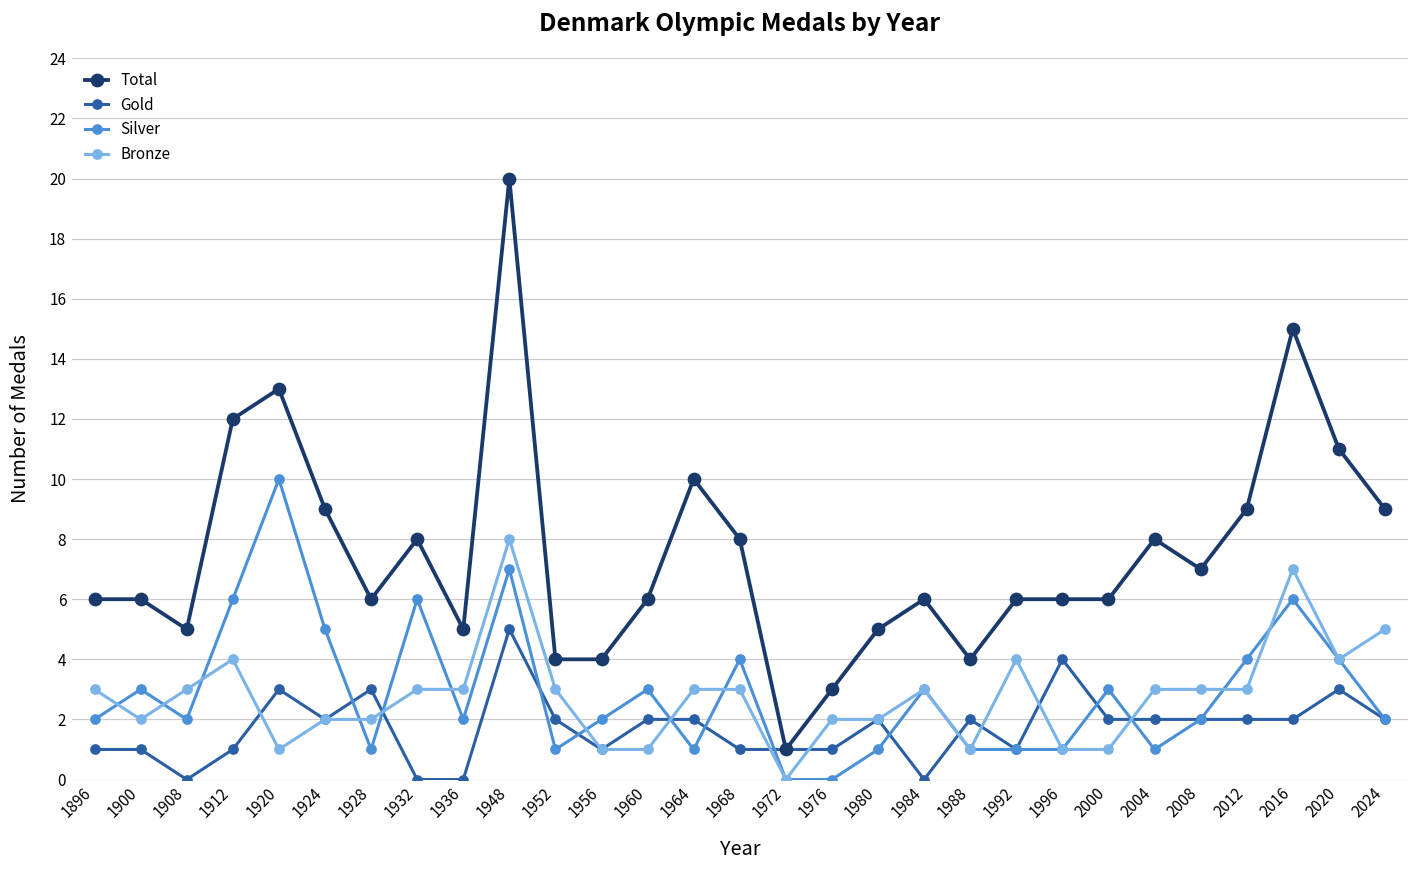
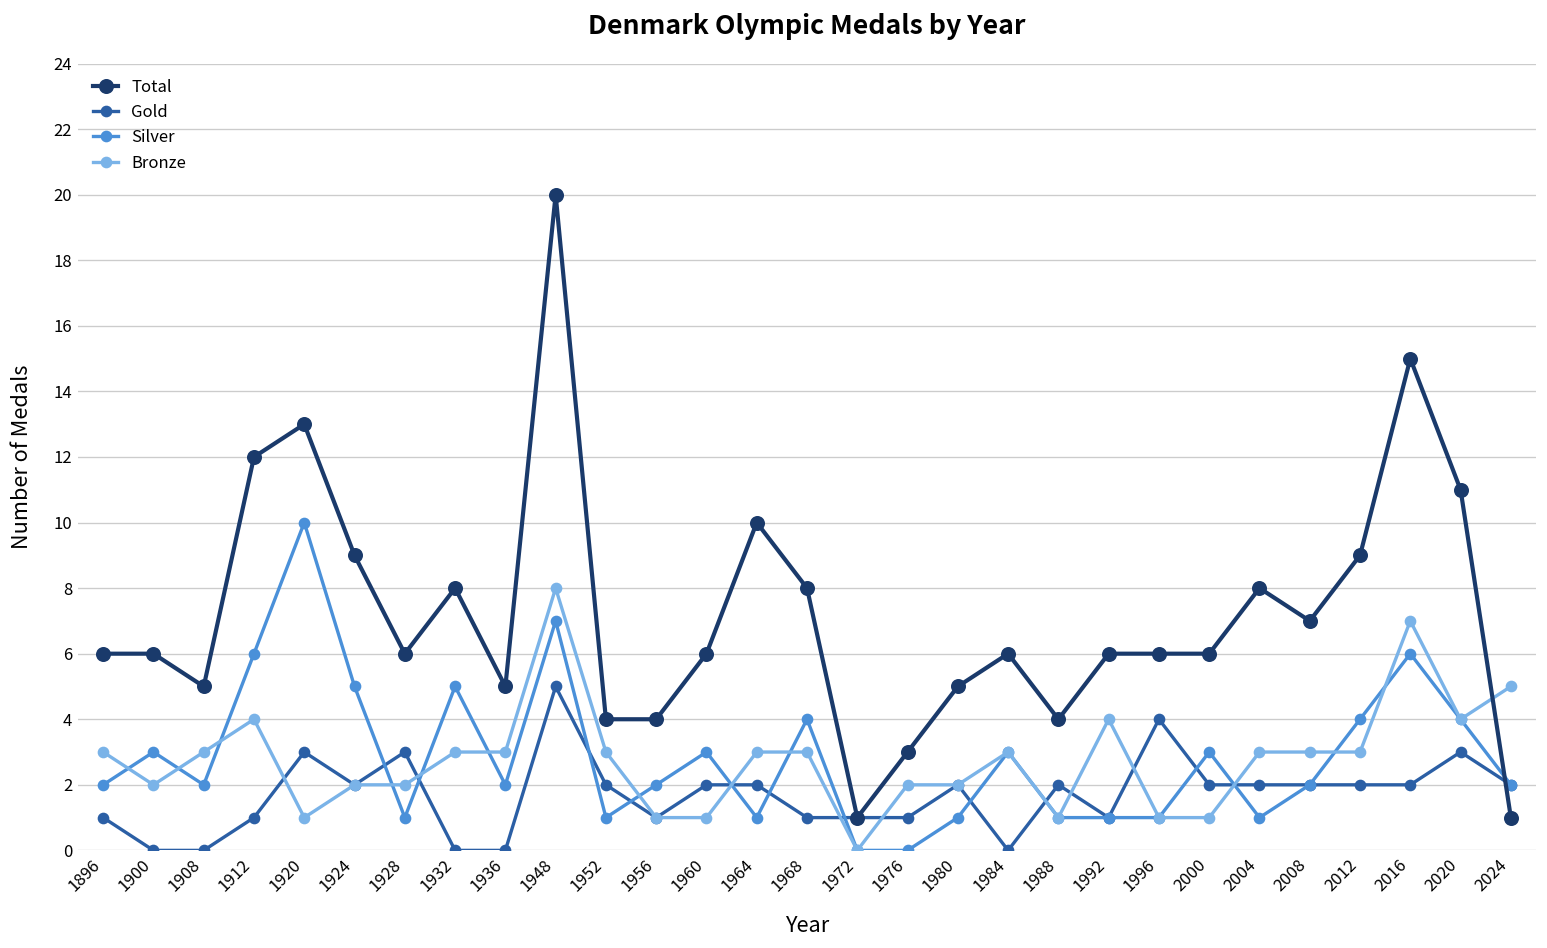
  {
    "Total": {
      "1896": 6,
      "1900": 6,
      "1908": 5,
      "1912": 12,
      "1920": 13,
      "1924": 9,
      "1928": 6,
      "1932": 8,
      "1936": 5,
      "1948": 20,
      "1952": 4,
      "1956": 4,
      "1960": 6,
      "1964": 10,
      "1968": 8,
      "1976": 3,
      "1980": 5,
      "1984": 6,
      "1988": 4,
      "1992": 6,
      "1996": 6,
      "2000": 6,
      "2004": 8,
      "2008": 7,
      "2012": 9,
      "2016": 15,
      "2020": 11,
-     "2024": 9
+     "2024": 1
    },
    "Gold": {
      "1896": 1,
-     "1900": 1,
+     "1900": 0,
      "1908": 0,
      "1912": 1,
      "1920": 3,
      "1928": 3,
      "1932": 0,
      "1936": 0,
      "1948": 5,
      "1952": 2,
      "1960": 2,
      "1964": 2,
      "1968": 1,
      "1976": 1,
      "1984": 0,
      "1988": 2,
      "1996": 4,
      "2000": 2,
      "2004": 2,
      "2012": 2,
      "2016": 2,
      "2020": 3
    },
    "Silver": {
      "1896": 2,
      "1900": 3,
      "1908": 2,
      "1912": 6,
      "1920": 10,
      "1924": 5,
      "1928": 1,
-     "1932": 6,
+     "1932": 5,
      "1936": 2,
      "1948": 7,
      "1952": 1,
      "1956": 2,
      "1960": 3,
      "1964": 1,
      "1968": 4,
      "1976": 0,
      "1980": 1,
      "2000": 3,
      "2004": 1,
      "2012": 4,
      "2016": 6
    },
    "Bronze": {
      "1896": 3,
      "1900": 2,
      "1908": 3,
      "1912": 4,
      "1920": 1,
      "1928": 2,
      "1932": 3,
      "1936": 3,
      "1948": 8,
      "1952": 3,
      "1960": 1,
      "1964": 3,
      "1968": 3,
      "1976": 2,
      "1992": 4,
      "2000": 1,
      "2004": 3,
      "2008": 3,
      "2012": 3,
      "2016": 7,
      "2024": 5
    }
  }
